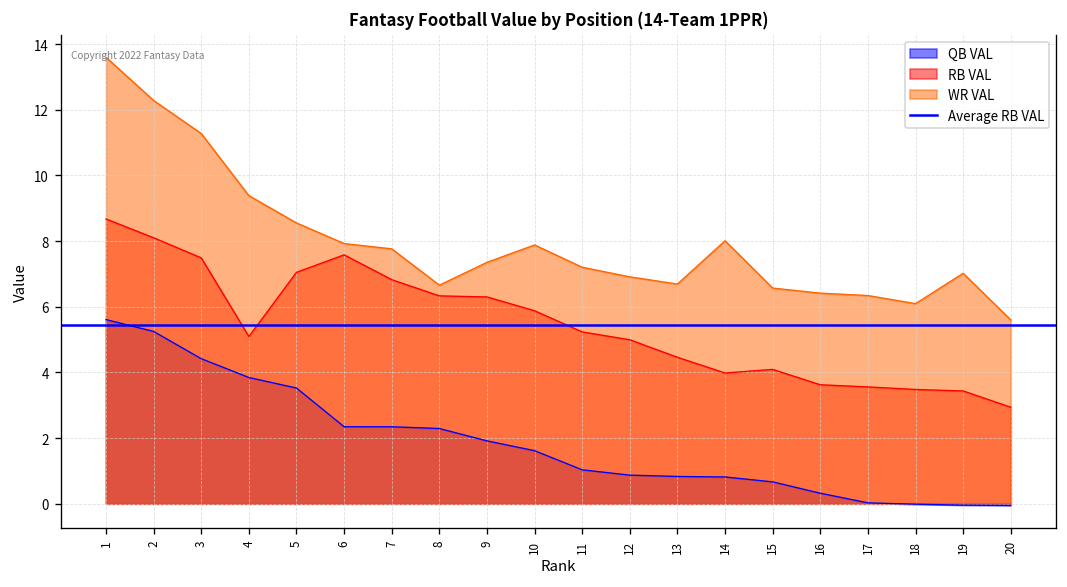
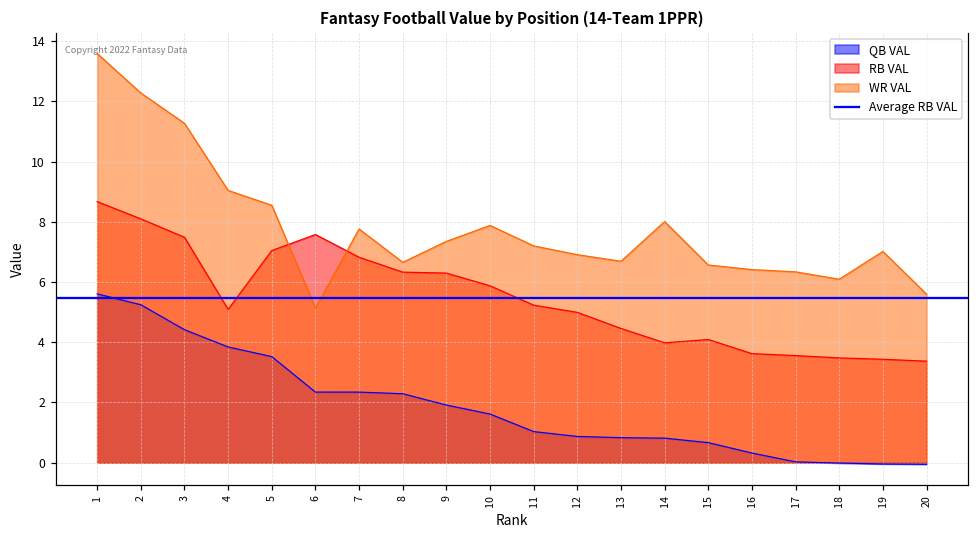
  {
    "RB VAL": {
      "1": 8.7,
      "2": 8.1,
      "3": 7.5,
      "4": 5.1,
      "5": 7.0,
      "6": 7.6,
      "7": 6.8,
      "8": 6.3,
      "9": 6.3,
      "10": 5.9,
      "11": 5.2,
      "12": 5.0,
      "13": 4.5,
      "14": 4.0,
      "15": 4.1,
      "16": 3.6,
      "17": 3.6,
      "18": 3.5,
      "19": 3.4,
-     "20": 2.9
+     "20": 3.4
    },
    "WR VAL": {
      "2": 12.3,
      "3": 11.3,
-     "4": 9.4,
+     "4": 9.0,
      "5": 8.6,
-     "6": 7.9,
+     "6": 5.1,
      "7": 7.8,
      "8": 6.7,
      "9": 7.4,
      "10": 7.9,
      "11": 7.2,
      "12": 6.9,
      "13": 6.7,
      "14": 8.0,
      "15": 6.6,
      "16": 6.4,
      "17": 6.3,
      "18": 6.1,
      "19": 7.0,
      "20": 5.6
    }
  }
